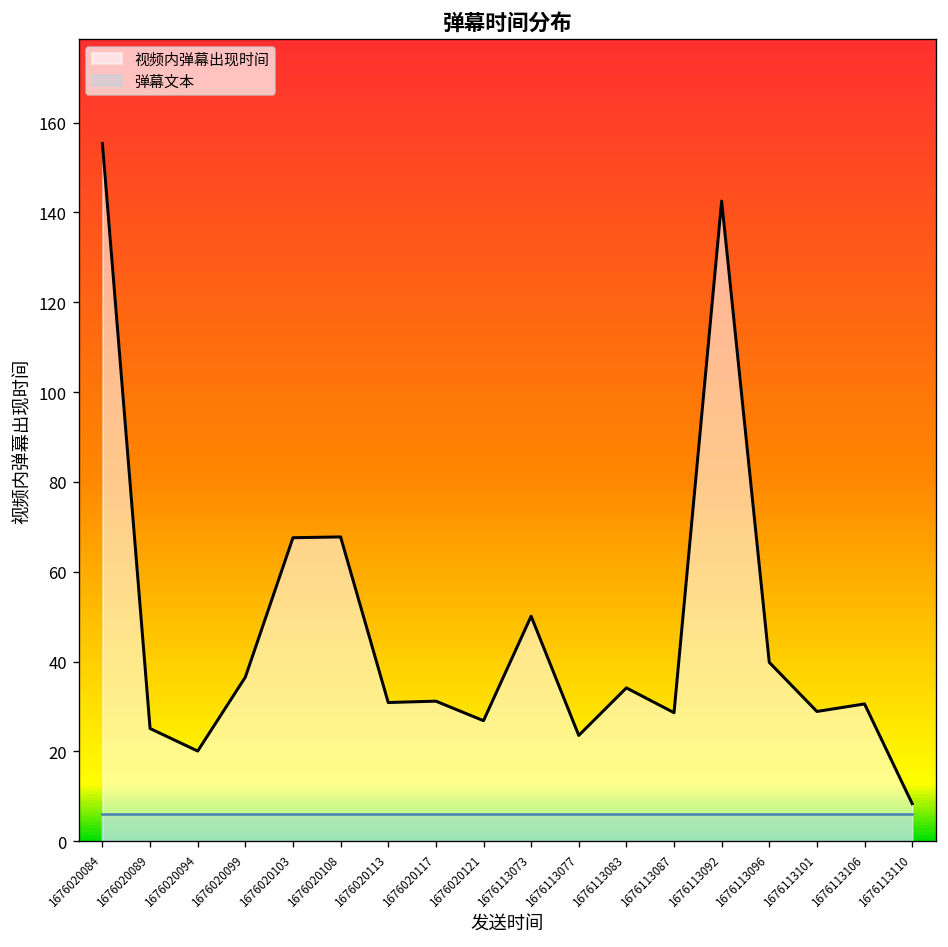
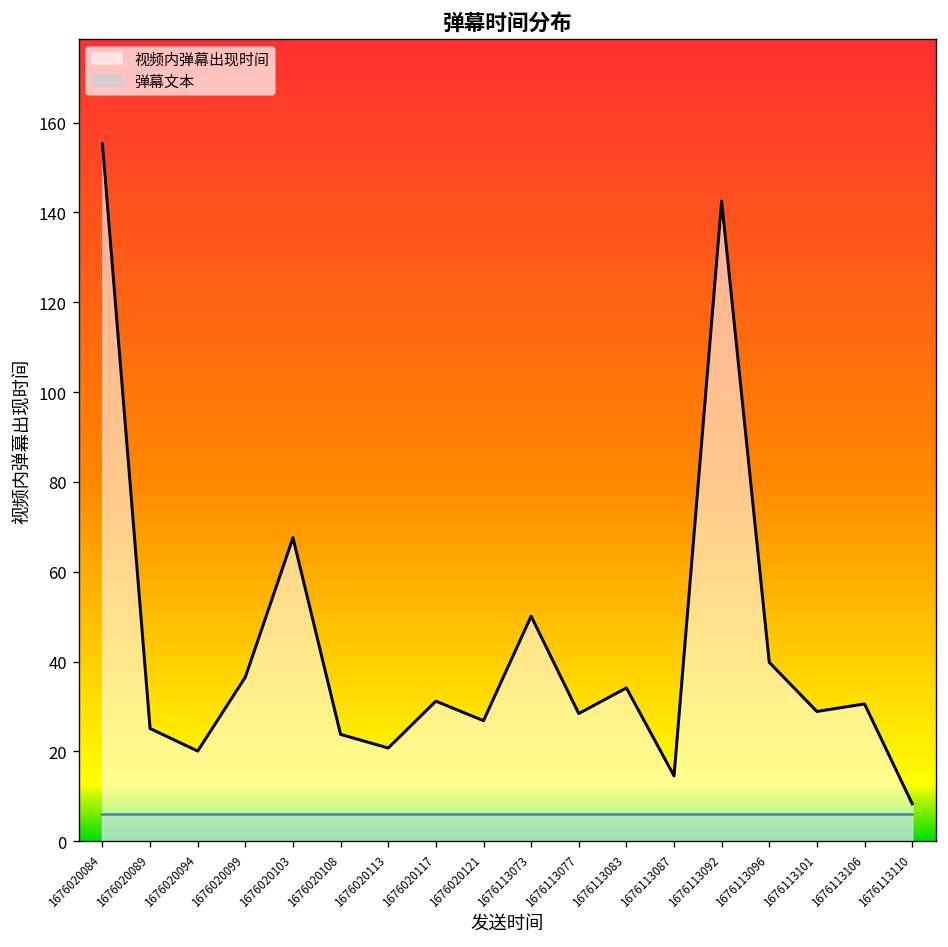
  {
    "视频内弹幕出现时间": {
      "1676020084": 155,
      "1676020089": 25,
      "1676020094": 20,
      "1676020099": 37,
      "1676020103": 68,
-     "1676020108": 68,
-     "1676020113": 31,
+     "1676020108": 24,
+     "1676020113": 21,
      "1676020117": 31,
      "1676020121": 27,
      "1676113073": 50,
-     "1676113077": 24,
+     "1676113077": 28,
      "1676113083": 34,
-     "1676113087": 29,
+     "1676113087": 15,
      "1676113092": 143,
      "1676113096": 40,
      "1676113101": 29,
      "1676113106": 31,
      "1676113110": 8
    },
    "弹幕文本": {
      "1676020084": 6,
      "1676020089": 6,
      "1676020094": 6,
      "1676020099": 6,
      "1676020103": 6,
      "1676020108": 6,
      "1676020113": 6,
      "1676020117": 6,
      "1676020121": 6,
      "1676113073": 6,
      "1676113077": 6,
      "1676113083": 6,
      "1676113087": 6,
      "1676113092": 6,
      "1676113096": 6,
      "1676113101": 6,
      "1676113106": 6,
      "1676113110": 6
    }
  }
